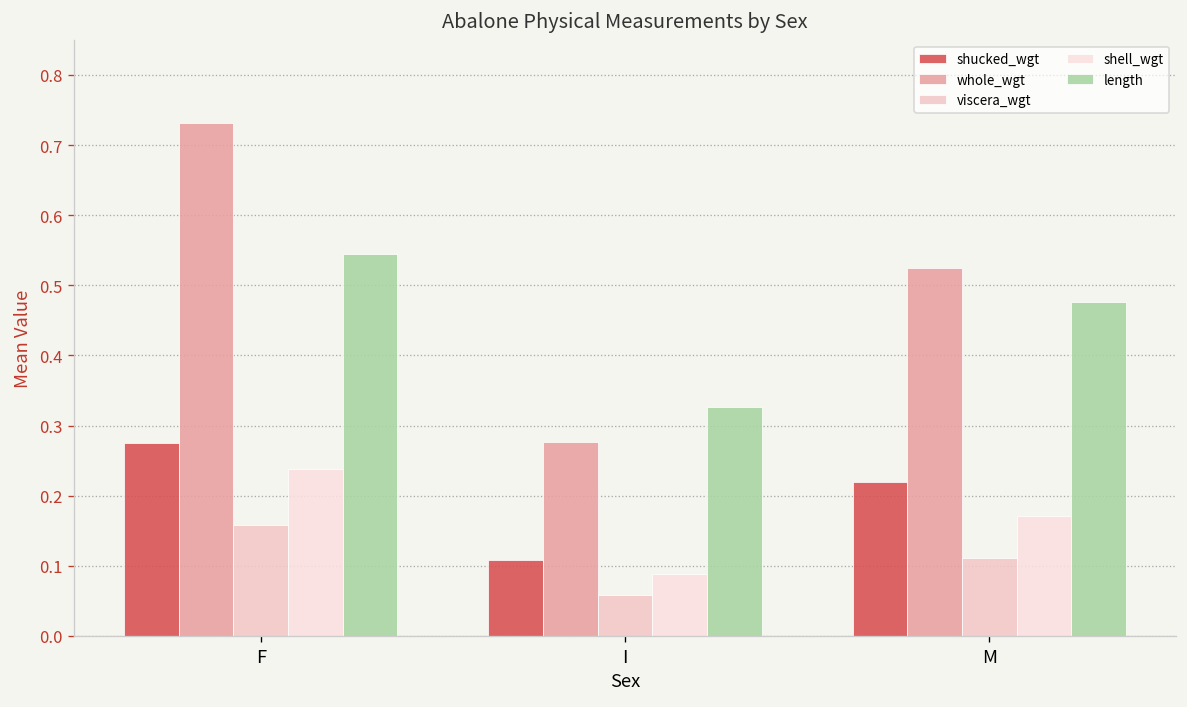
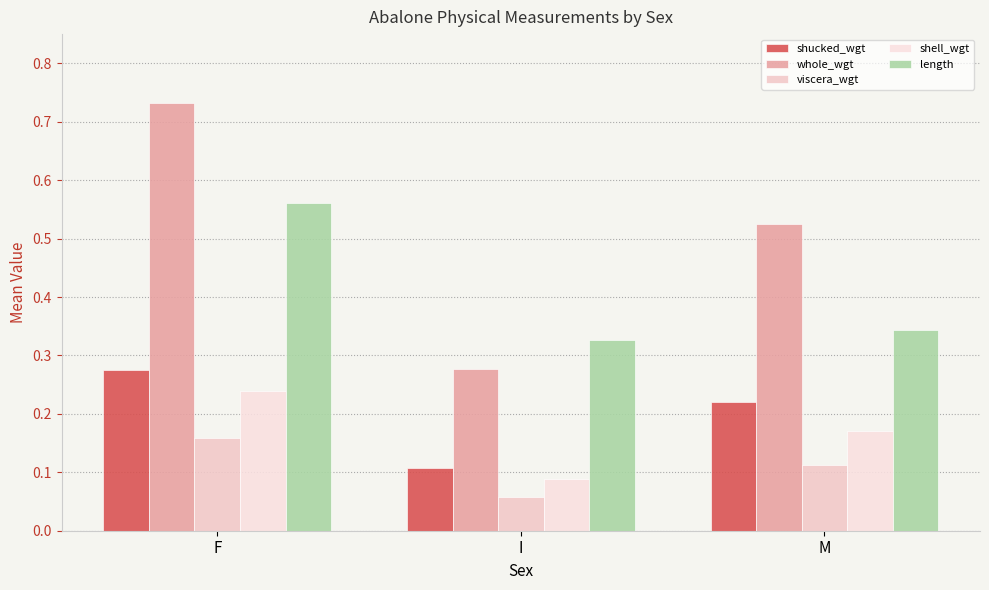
  {
    "shucked_wgt": {
      "F": 0.28,
      "I": 0.11,
      "M": 0.22
    },
    "length": {
-     "F": 0.54,
+     "F": 0.56,
      "I": 0.33,
-     "M": 0.48
+     "M": 0.34
    }
  }
